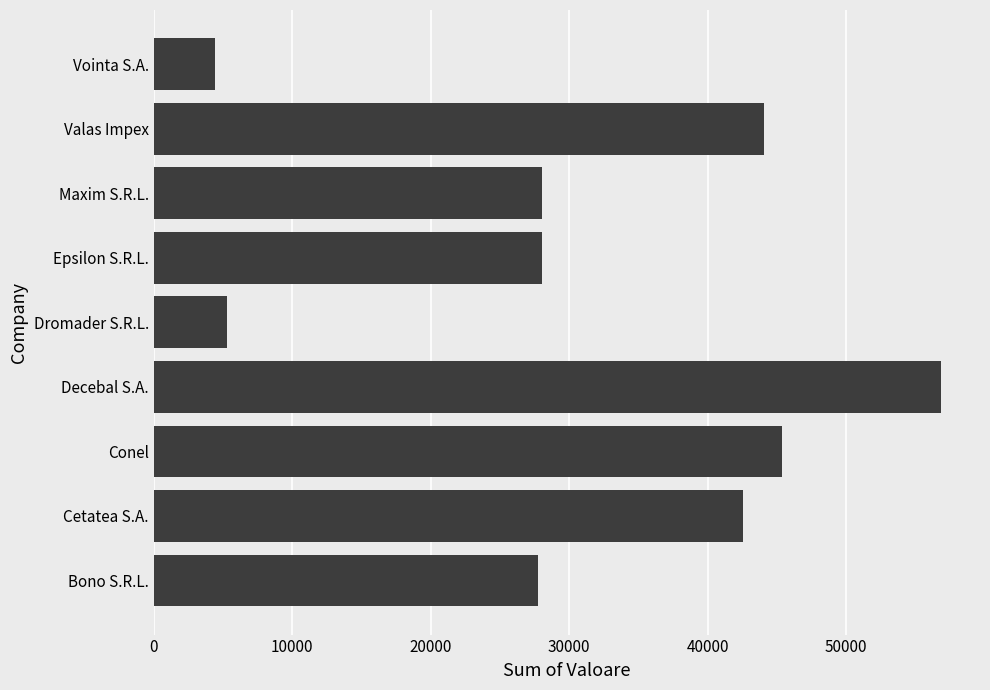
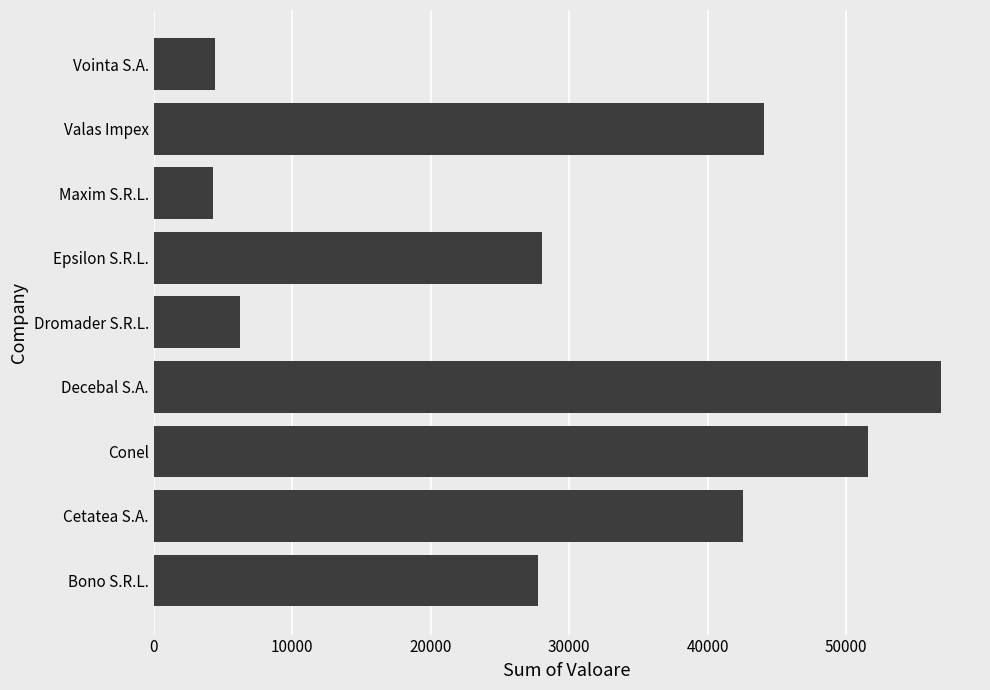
  {
    "Vointa S.A.": 4400,
    "Valas Impex": 44100,
-   "Maxim S.R.L.": 28000,
+   "Maxim S.R.L.": 4300,
    "Epsilon S.R.L.": 28000,
-   "Dromader S.R.L.": 5300,
+   "Dromader S.R.L.": 6200,
    "Decebal S.A.": 56800,
-   "Conel": 45400,
+   "Conel": 51600,
    "Cetatea S.A.": 42600,
    "Bono S.R.L.": 27800
  }
